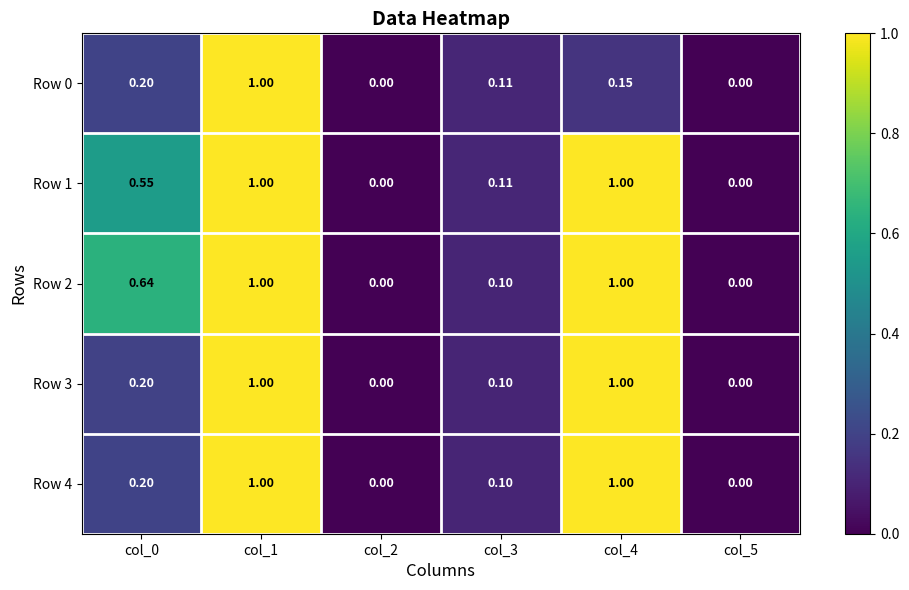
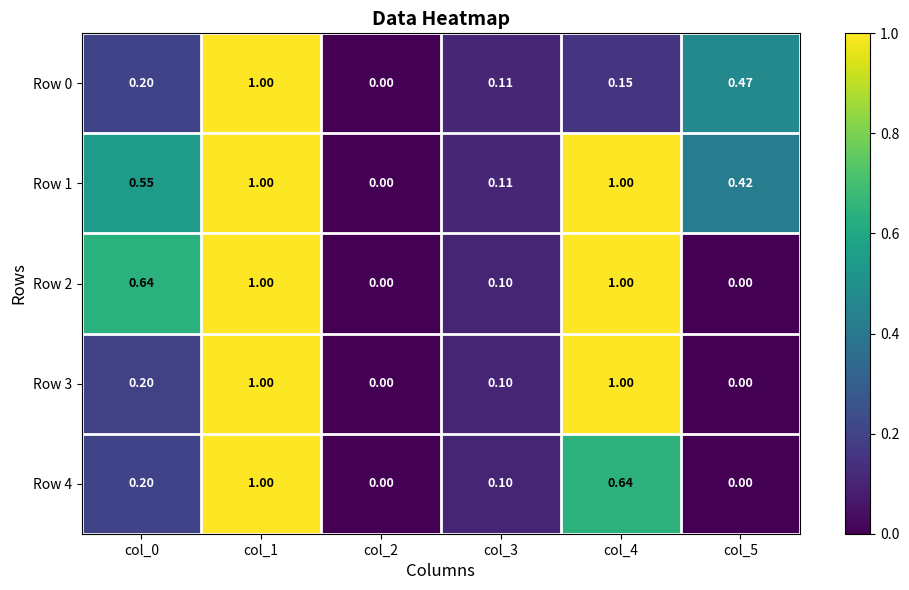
  {
    "Row 0": {
      "col_0": 0.20,
      "col_1": 1.00,
      "col_2": 0.00,
      "col_3": 0.11,
      "col_4": 0.15,
-     "col_5": 0.00
+     "col_5": 0.47
    },
    "Row 1": {
      "col_0": 0.55,
      "col_1": 1.00,
      "col_2": 0.00,
      "col_3": 0.11,
      "col_4": 1.00,
-     "col_5": 0.00
+     "col_5": 0.42
    },
    "Row 2": {
      "col_0": 0.64,
      "col_1": 1.00,
      "col_2": 0.00,
      "col_3": 0.10,
      "col_4": 1.00,
      "col_5": 0.00
    },
    "Row 3": {
      "col_0": 0.20,
      "col_1": 1.00,
      "col_2": 0.00,
      "col_3": 0.10,
      "col_4": 1.00,
      "col_5": 0.00
    },
    "Row 4": {
      "col_0": 0.20,
      "col_1": 1.00,
      "col_2": 0.00,
      "col_3": 0.10,
-     "col_4": 1.00,
+     "col_4": 0.64,
      "col_5": 0.00
    }
  }
